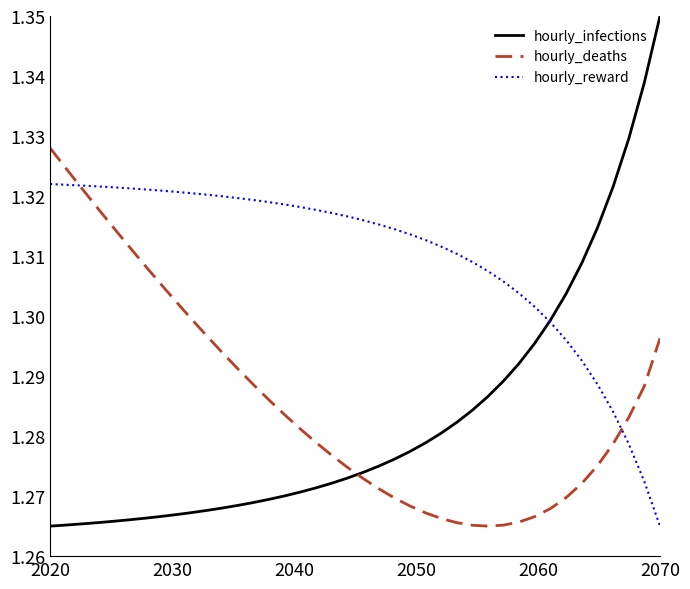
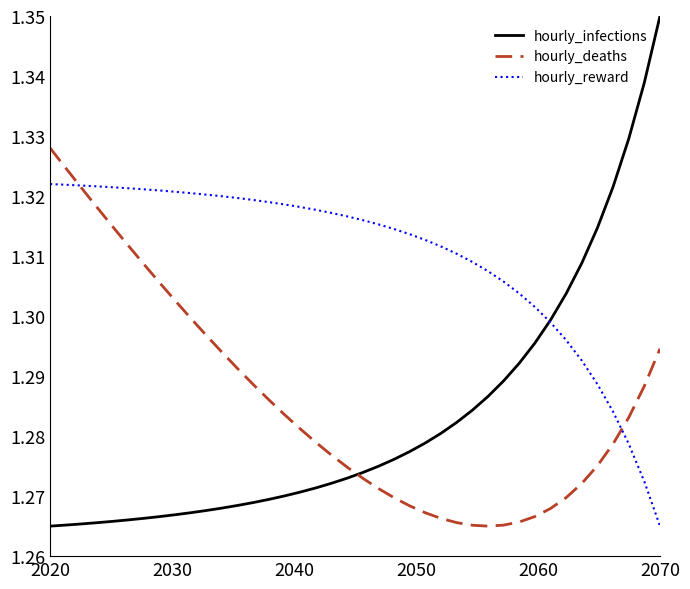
  {
    "hourly_infections": {
      "2020": 1.265,
      "2070": 1.350
    },
    "hourly_deaths": {
      "2020": 1.328,
-     "2070": 1.296
+     "2070": 1.295
    },
    "hourly_reward": {
      "2020": 1.322,
      "2070": 1.265
    }
  }
